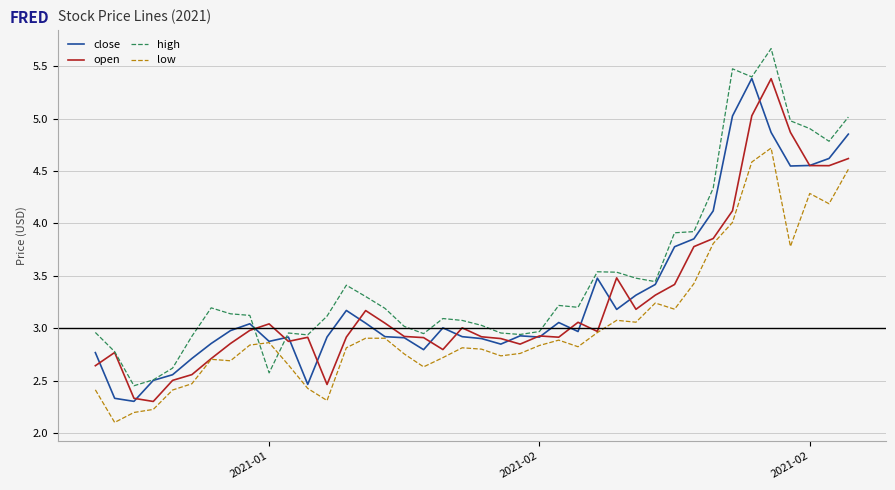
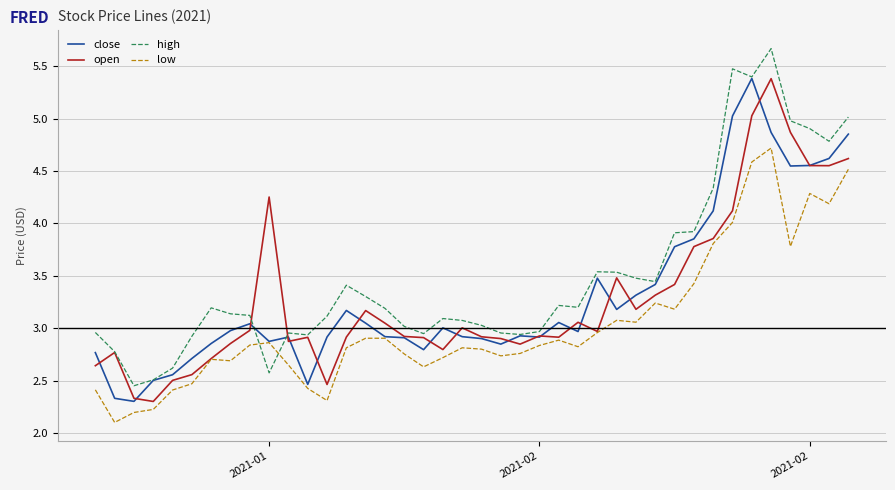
  {
    "open": {
-     "2021-01": 3.04
+     "2021-01": 4.25
    },
    "high": {
      "2021-01": 2.58
    }
  }
